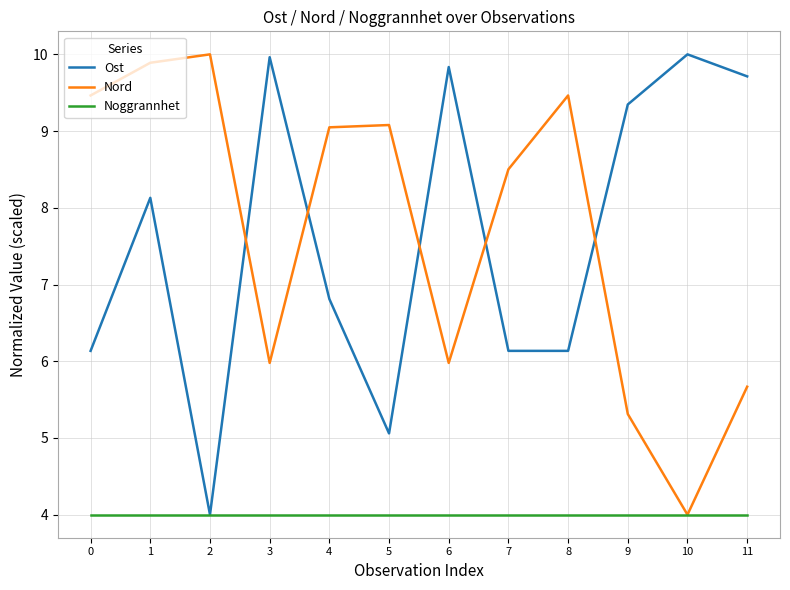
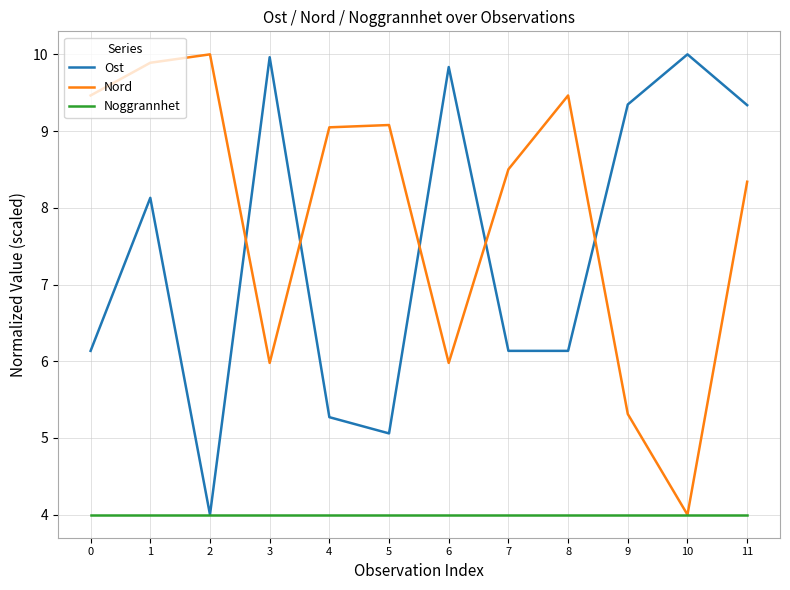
  {
    "Ost": {
      "0": 6.1,
      "1": 8.1,
      "3": 10.0,
-     "4": 6.8,
+     "4": 5.3,
      "5": 5.1,
      "6": 9.8,
      "7": 6.1,
      "8": 6.1,
      "9": 9.3,
      "10": 10.0,
-     "11": 9.7
+     "11": 9.3
    },
    "Nord": {
      "2": 10.0,
      "3": 6.0,
      "4": 9.0,
      "5": 9.1,
      "6": 6.0,
      "7": 8.5,
      "8": 9.5,
      "9": 5.3,
-     "11": 5.7
+     "11": 8.3
    },
    "Noggrannhet": {
      "0": 4.0,
      "1": 4.0,
      "3": 4.0,
      "4": 4.0,
      "5": 4.0,
      "6": 4.0,
      "7": 4.0,
      "8": 4.0,
      "9": 4.0,
      "11": 4.0
    }
  }
